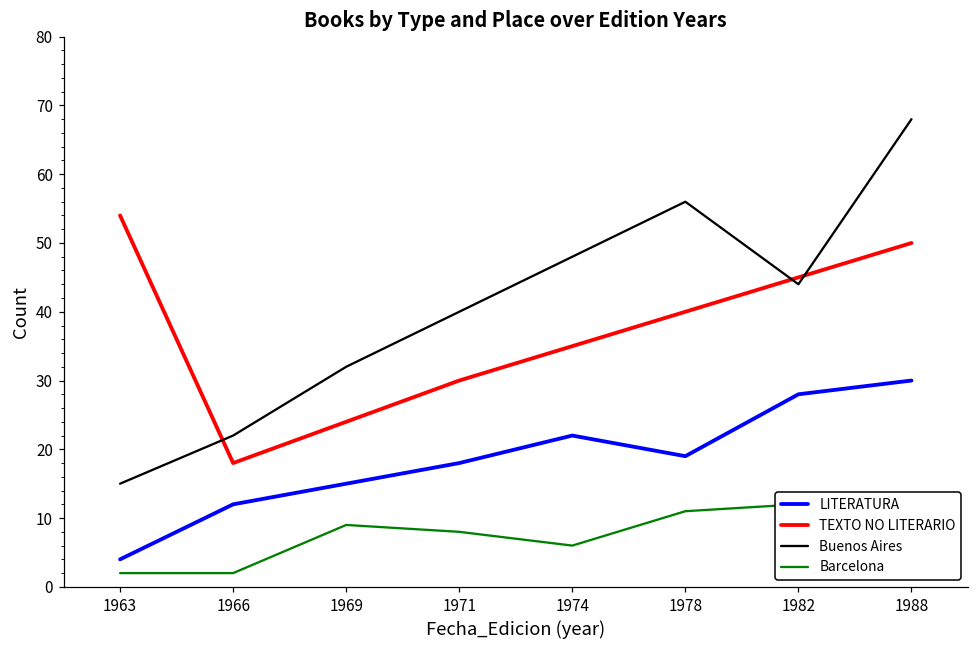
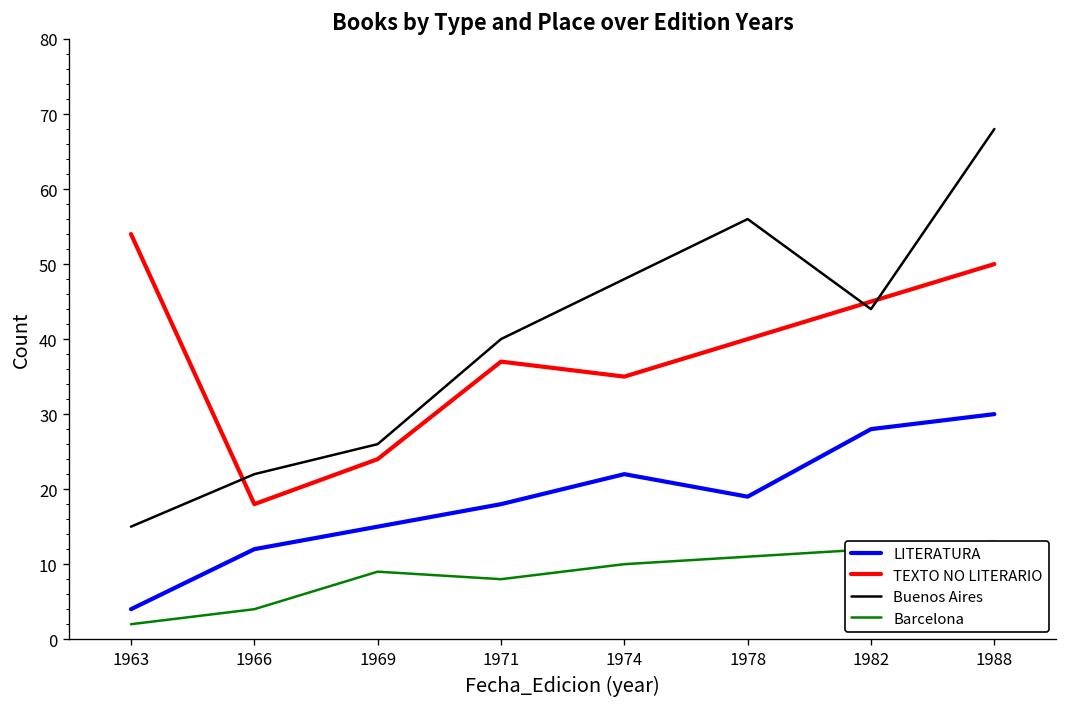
  {
    "LITERATURA": {
      "1963": 4,
      "1966": 12,
      "1969": 15,
      "1971": 18,
      "1974": 22,
      "1978": 19,
      "1982": 28,
      "1988": 30
    },
    "TEXTO NO LITERARIO": {
      "1963": 54,
      "1966": 18,
      "1969": 24,
-     "1971": 30,
+     "1971": 37,
      "1974": 35,
      "1978": 40,
      "1982": 45,
      "1988": 50
    },
    "Buenos Aires": {
      "1963": 15,
      "1966": 22,
-     "1969": 32,
+     "1969": 26,
      "1971": 40,
      "1974": 48,
      "1978": 56,
      "1982": 44,
      "1988": 68
    },
    "Barcelona": {
      "1963": 2,
-     "1966": 2,
+     "1966": 4,
      "1969": 9,
      "1971": 8,
-     "1974": 6,
+     "1974": 10,
      "1978": 11
    }
  }
